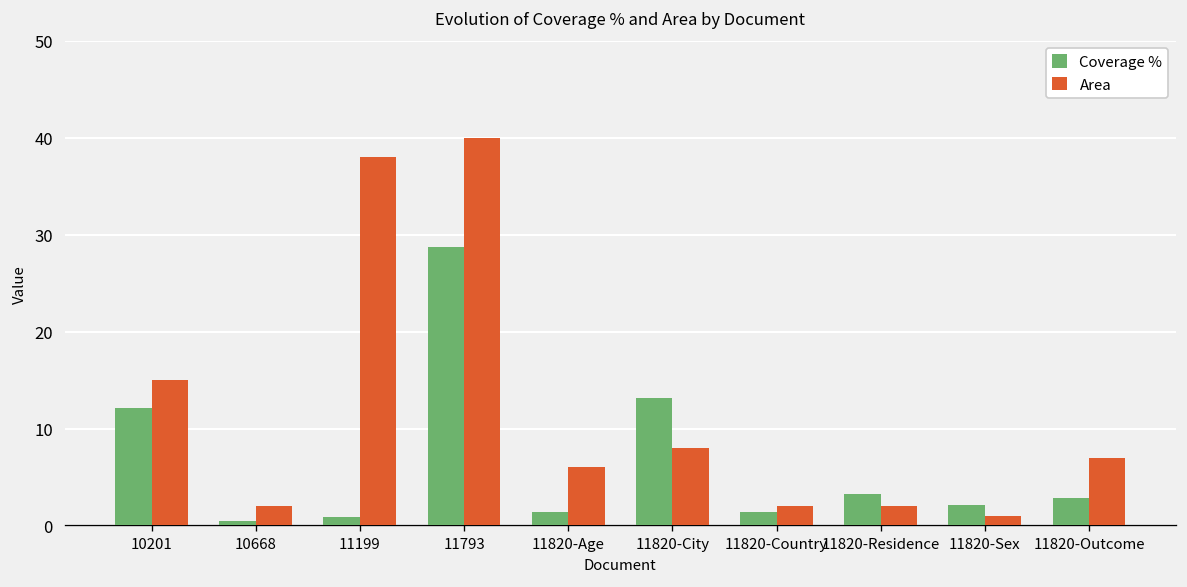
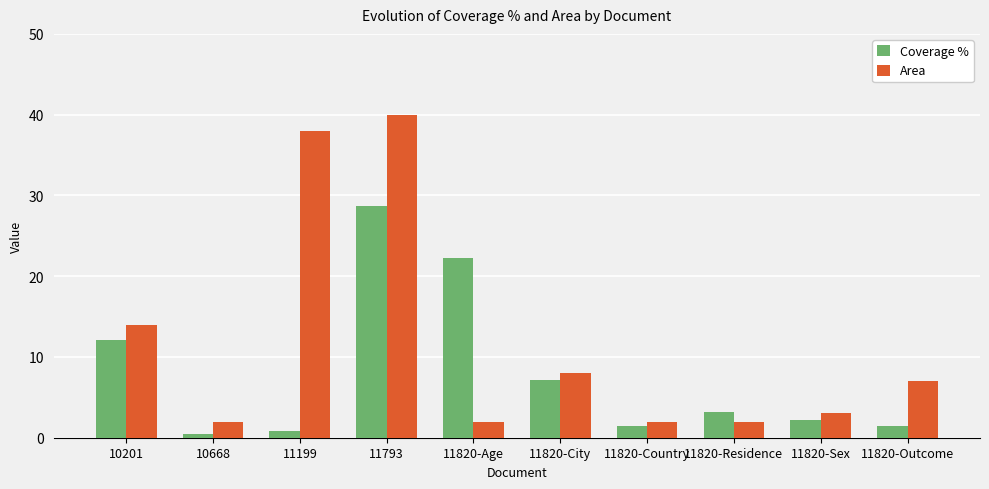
  {
    "Coverage %": {
      "10201": 12,
      "10668": 0,
      "11199": 1,
      "11793": 29,
-     "11820-Age": 1,
-     "11820-City": 13,
+     "11820-Age": 22,
+     "11820-City": 7,
      "11820-Country": 1,
      "11820-Residence": 3,
      "11820-Sex": 2,
-     "11820-Outcome": 3
+     "11820-Outcome": 1
    },
    "Area": {
-     "10201": 15,
+     "10201": 14,
      "10668": 2,
      "11199": 38,
      "11793": 40,
-     "11820-Age": 6,
+     "11820-Age": 2,
      "11820-City": 8,
      "11820-Country": 2,
      "11820-Residence": 2,
-     "11820-Sex": 1,
+     "11820-Sex": 3,
      "11820-Outcome": 7
    }
  }
